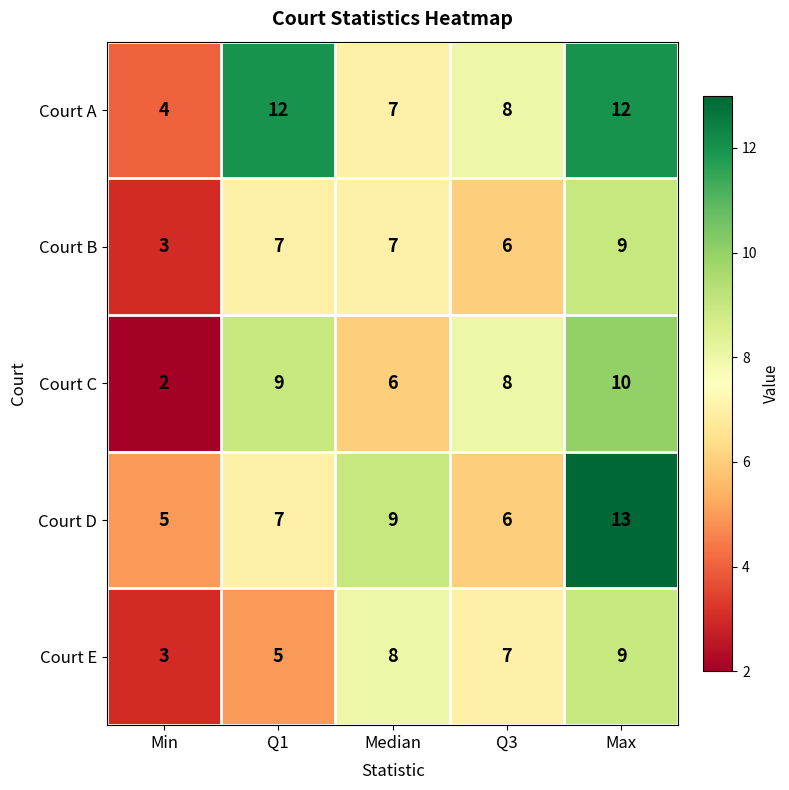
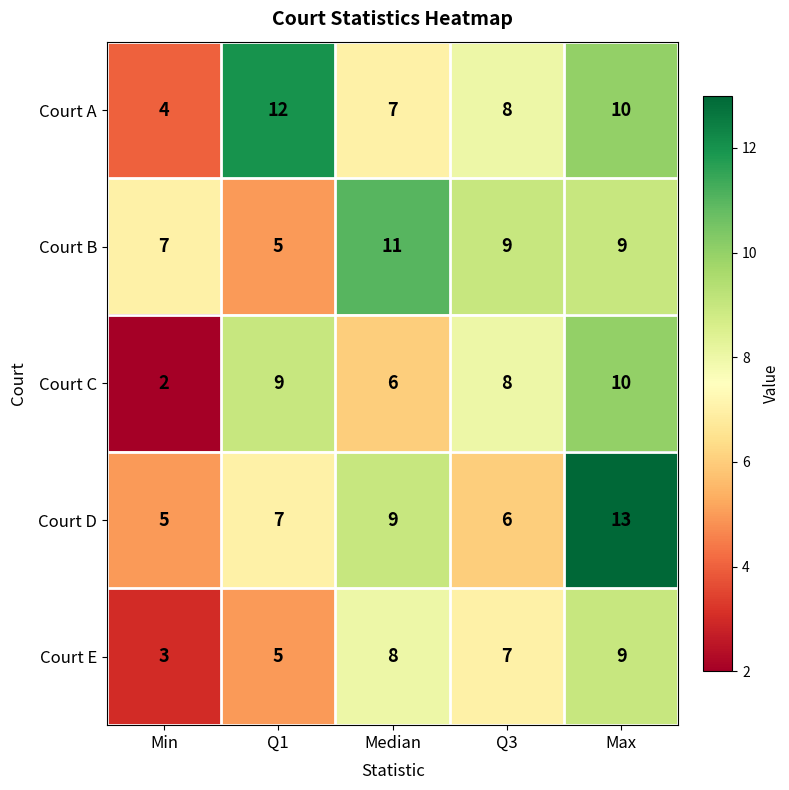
  {
    "Court A": {
      "Min": 4,
      "Q1": 12,
      "Median": 7,
      "Q3": 8,
-     "Max": 12
+     "Max": 10
    },
    "Court B": {
-     "Min": 3,
-     "Q1": 7,
-     "Median": 7,
-     "Q3": 6,
+     "Min": 7,
+     "Q1": 5,
+     "Median": 11,
+     "Q3": 9,
      "Max": 9
    },
    "Court C": {
      "Min": 2,
      "Q1": 9,
      "Median": 6,
      "Q3": 8,
      "Max": 10
    },
    "Court D": {
      "Min": 5,
      "Q1": 7,
      "Median": 9,
      "Q3": 6,
      "Max": 13
    },
    "Court E": {
      "Min": 3,
      "Q1": 5,
      "Median": 8,
      "Q3": 7,
      "Max": 9
    }
  }
